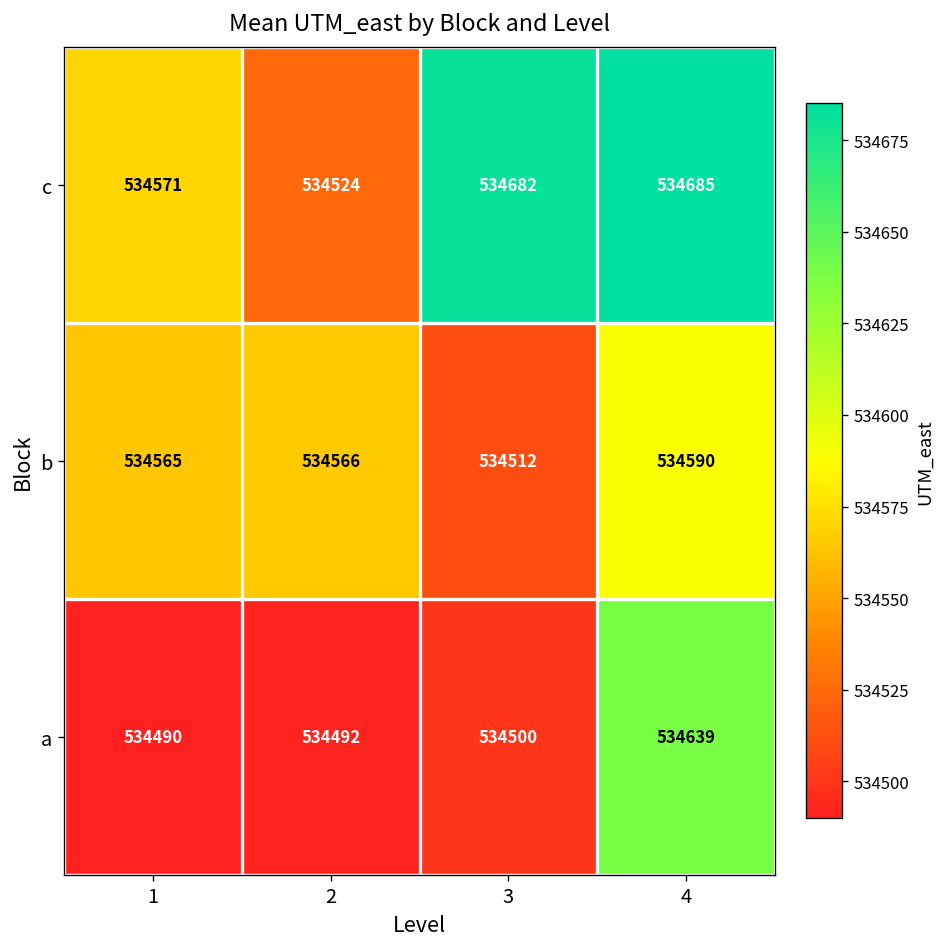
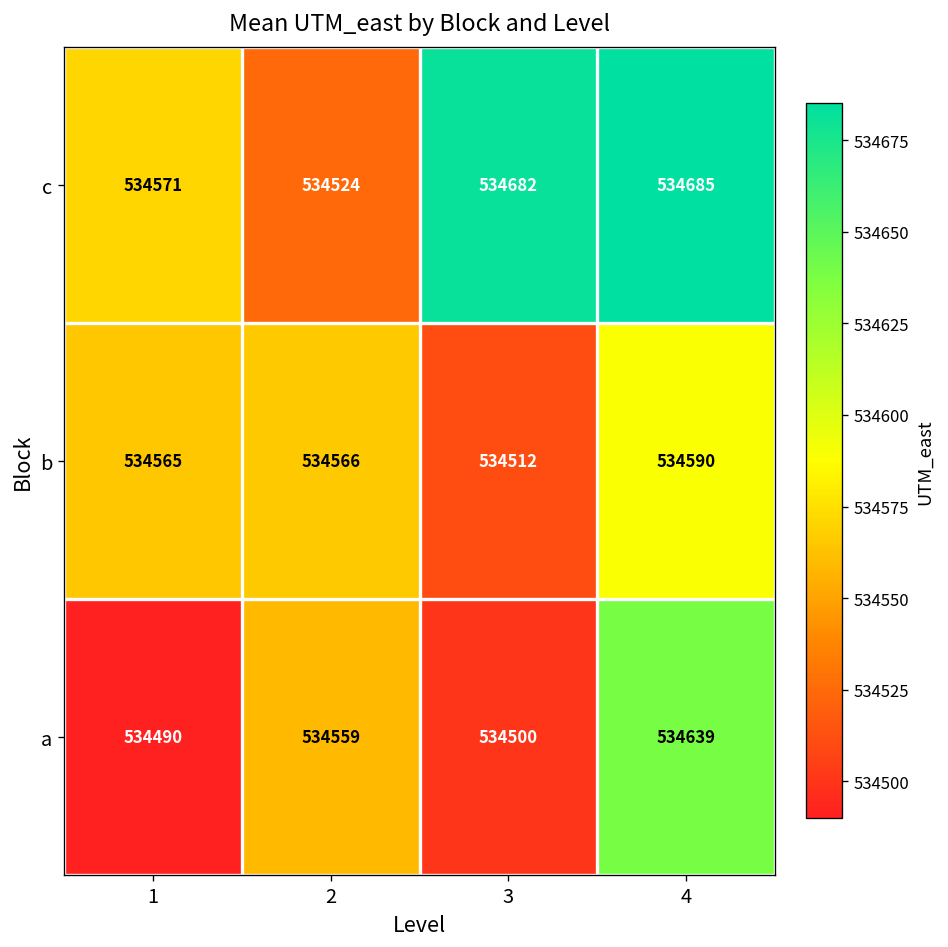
  {
    "c": {
      "1": 534571,
      "2": 534524,
      "3": 534682,
      "4": 534685
    },
    "b": {
      "1": 534565,
      "2": 534566,
      "3": 534512,
      "4": 534590
    },
    "a": {
      "1": 534490,
-     "2": 534492,
+     "2": 534559,
      "3": 534500,
      "4": 534639
    }
  }
